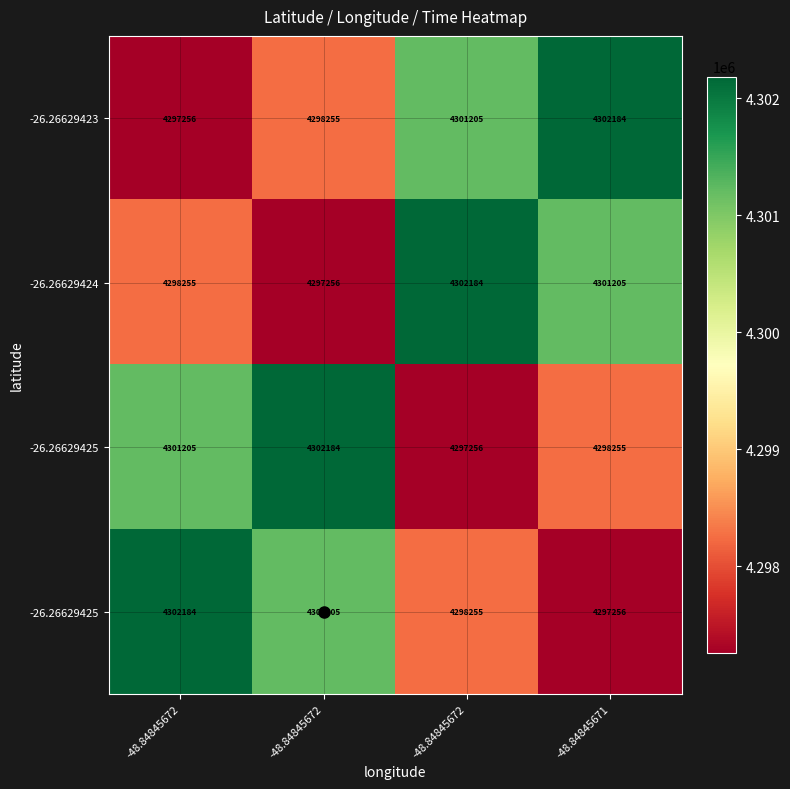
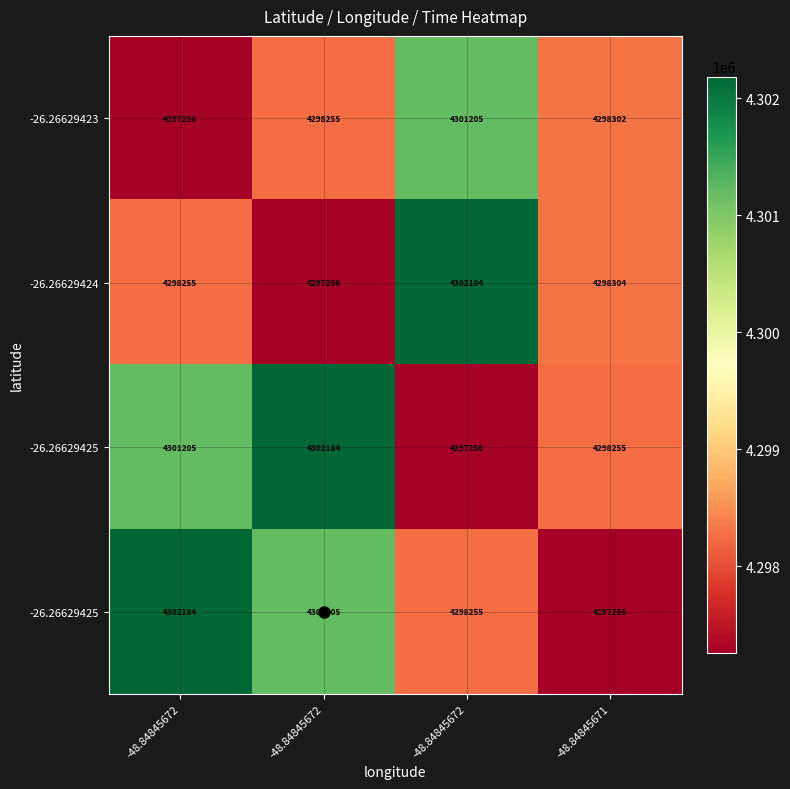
  {
    "-26.26629423": {
-     "-48.84845671": 4302184
+     "-48.84845671": 4298302
    },
    "-26.26629424": {
-     "-48.84845671": 4301205
+     "-48.84845671": 4298304
    }
  }
